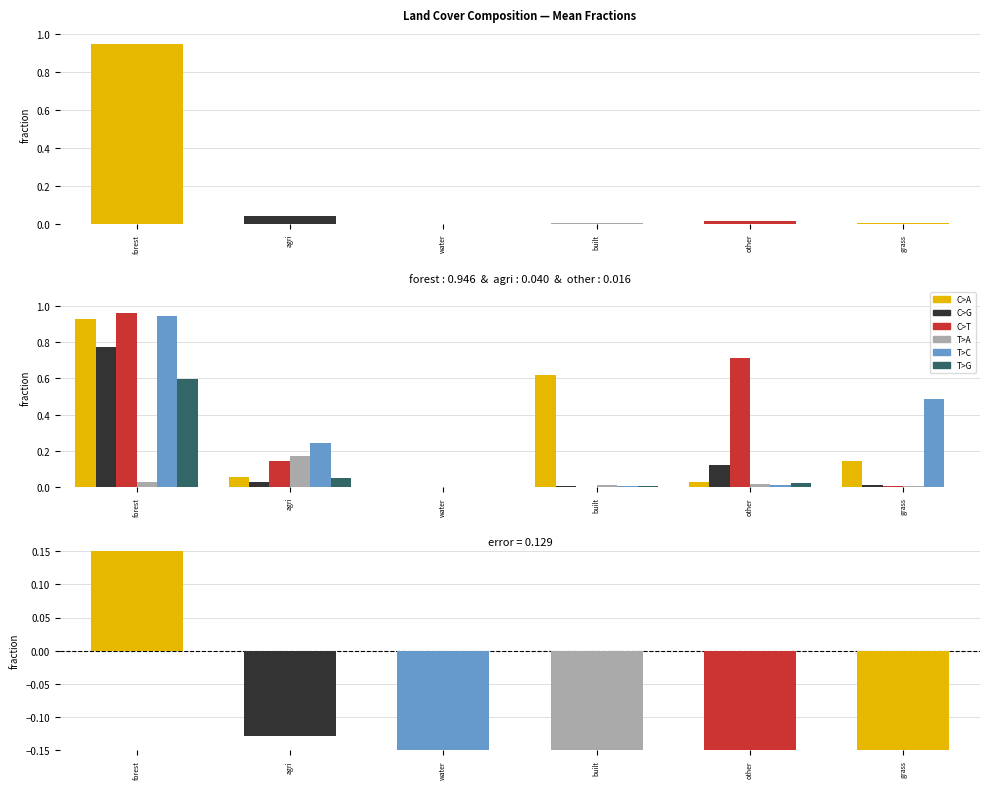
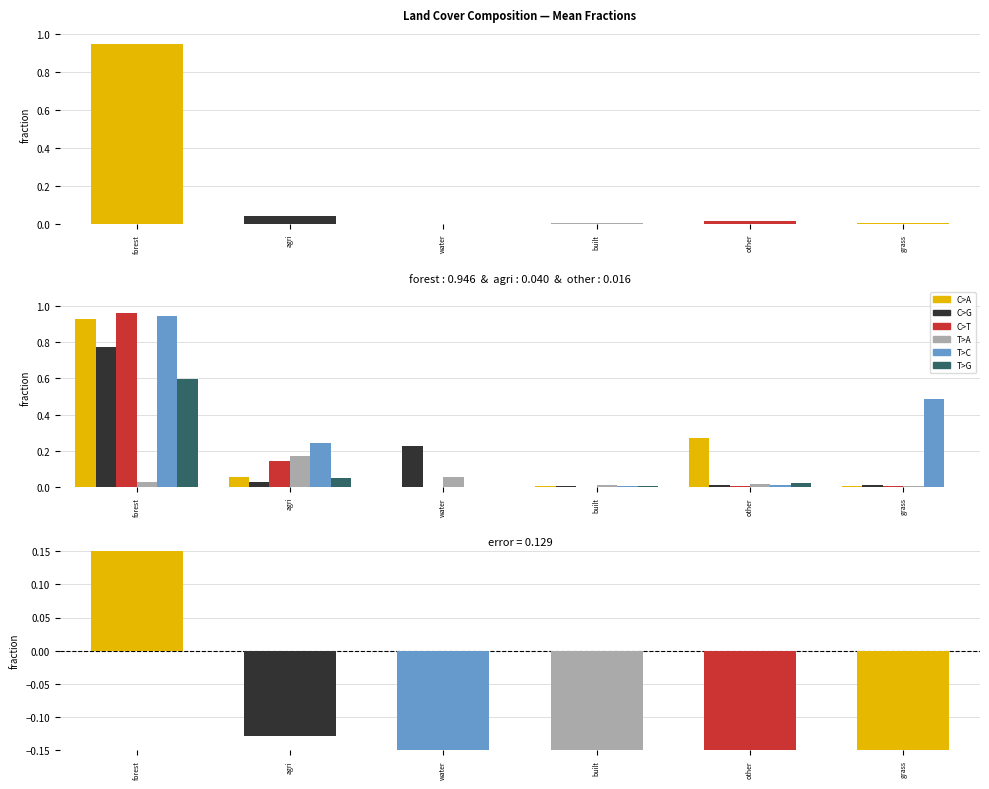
  {
    "Land Cover Composition — Mean Fractions": {
      "forest": 0.95,
      "agri": 0.04,
      "other": 0.02
    },
    "forest : 0.946 & agri : 0.040 & other : 0.016": {
      "C>A": {
        "forest": 0.93,
        "agri": 0.06,
-       "built": 0.62,
-       "other": 0.03,
-       "grass": 0.14
+       "built": 0.01,
+       "other": 0.27,
+       "grass": 0.01
      },
      "C>G": {
        "forest": 0.78,
        "agri": 0.03,
-       "water": 0.00,
-       "other": 0.12
+       "water": 0.23,
+       "other": 0.01
      },
      "C>T": {
        "forest": 0.96,
        "agri": 0.14,
-       "other": 0.71
+       "other": 0.01
      },
      "T>A": {
        "forest": 0.03,
        "agri": 0.17,
-       "water": 0.00,
+       "water": 0.05,
        "other": 0.02
      },
      "T>C": {
        "forest": 0.94,
        "agri": 0.25,
        "other": 0.01,
        "grass": 0.49
      },
      "T>G": {
        "forest": 0.60,
        "agri": 0.05,
        "other": 0.02
      }
    },
    "error = 0.129": {
      "agri": -0.13,
      "other": -0.15
    }
  }
